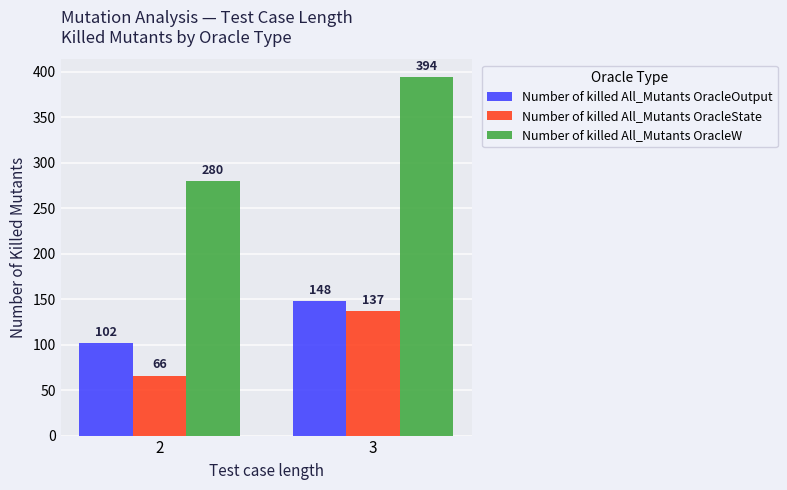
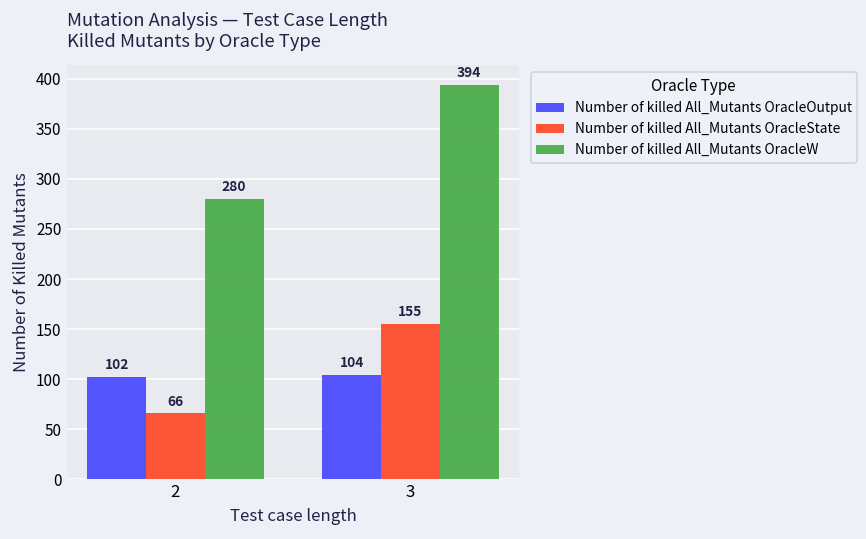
  {
    "Number of killed All_Mutants OracleOutput": {
      "2": 102,
-     "3": 148
+     "3": 104
    },
    "Number of killed All_Mutants OracleState": {
      "2": 66,
-     "3": 137
+     "3": 155
    },
    "Number of killed All_Mutants OracleW": {
      "2": 280,
      "3": 394
    }
  }
